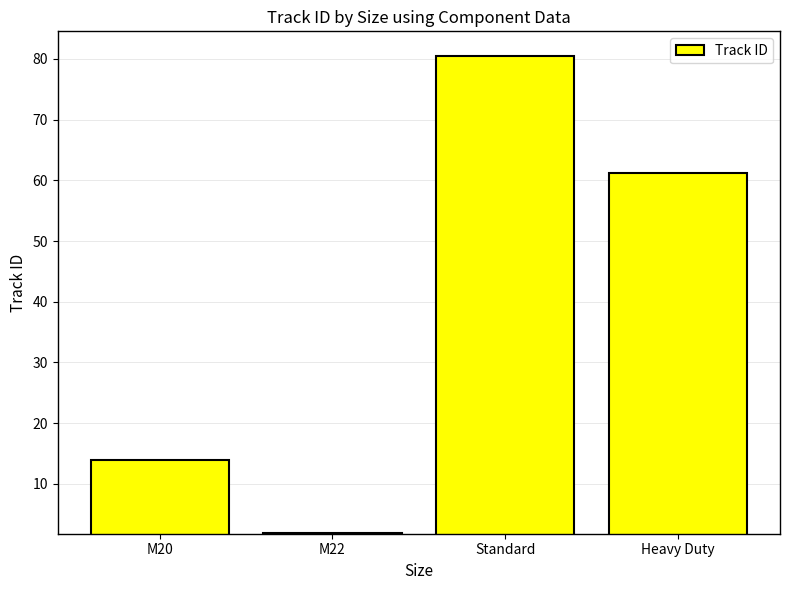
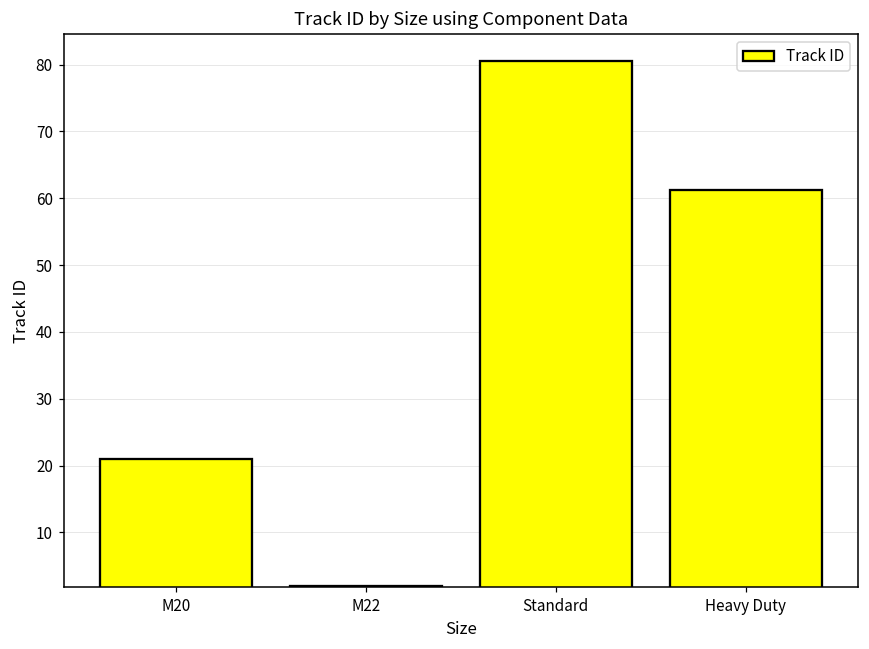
  {
-   "M20": 14,
+   "M20": 21,
    "M22": 2,
    "Standard": 81,
    "Heavy Duty": 61
  }
